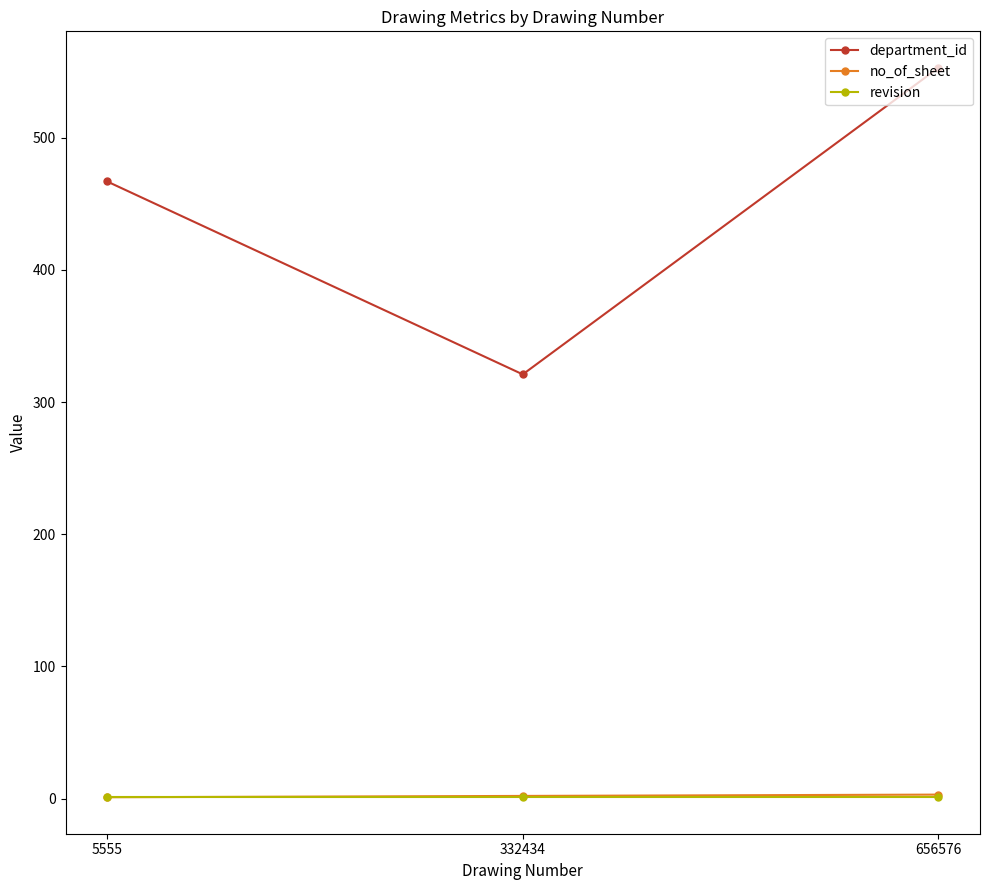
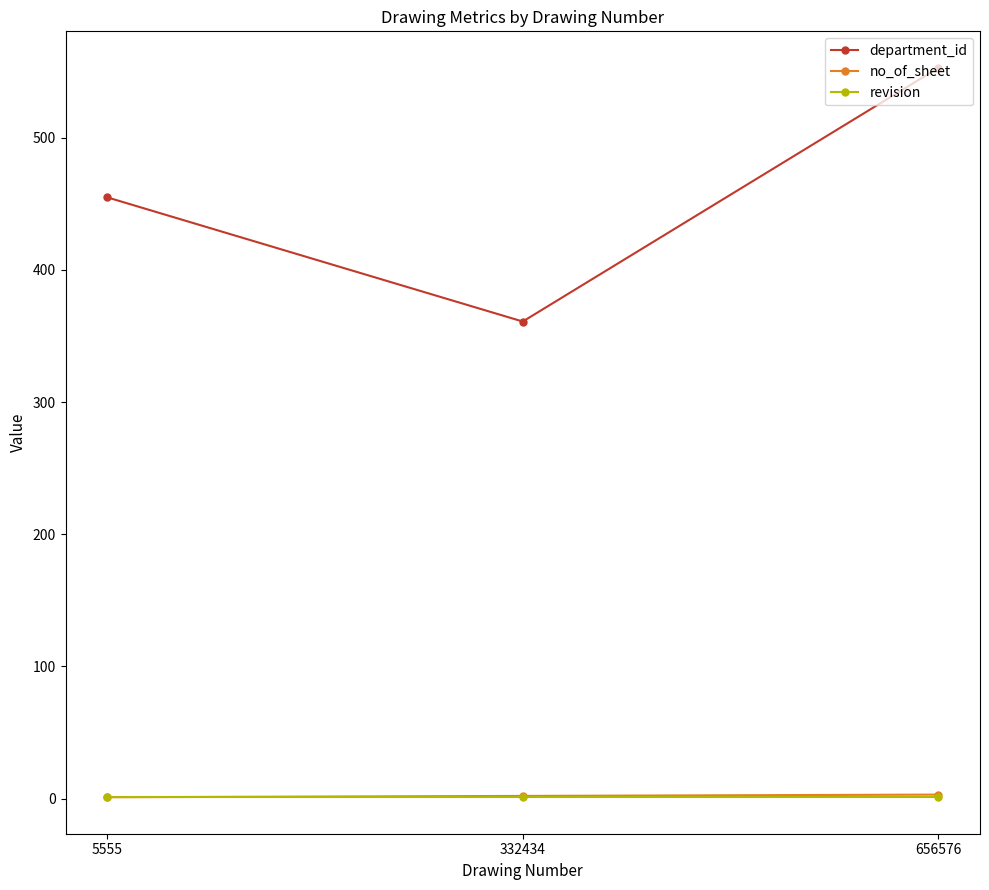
  {
    "department_id": {
-     "5555": 467,
-     "332434": 321
+     "5555": 455,
+     "332434": 361
    },
    "no_of_sheet": {
      "656576": 3
    },
    "revision": {
      "656576": 1
    }
  }
